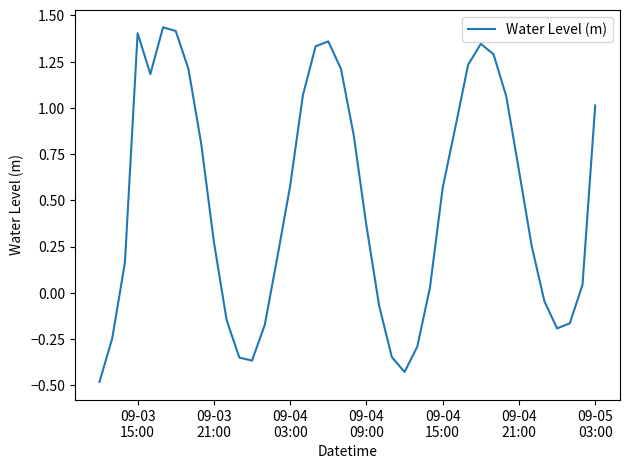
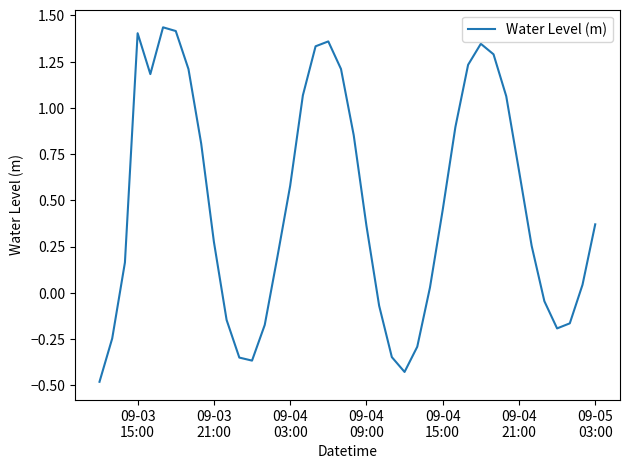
  {
    "09-03 15:00": 1.40,
    "09-03 21:00": 0.28,
    "09-04 03:00": 0.58,
    "09-04 09:00": 0.36,
-   "09-04 15:00": 0.57,
+   "09-04 15:00": 0.45,
    "09-04 21:00": 0.66,
-   "09-05 03:00": 1.01
+   "09-05 03:00": 0.37
  }
